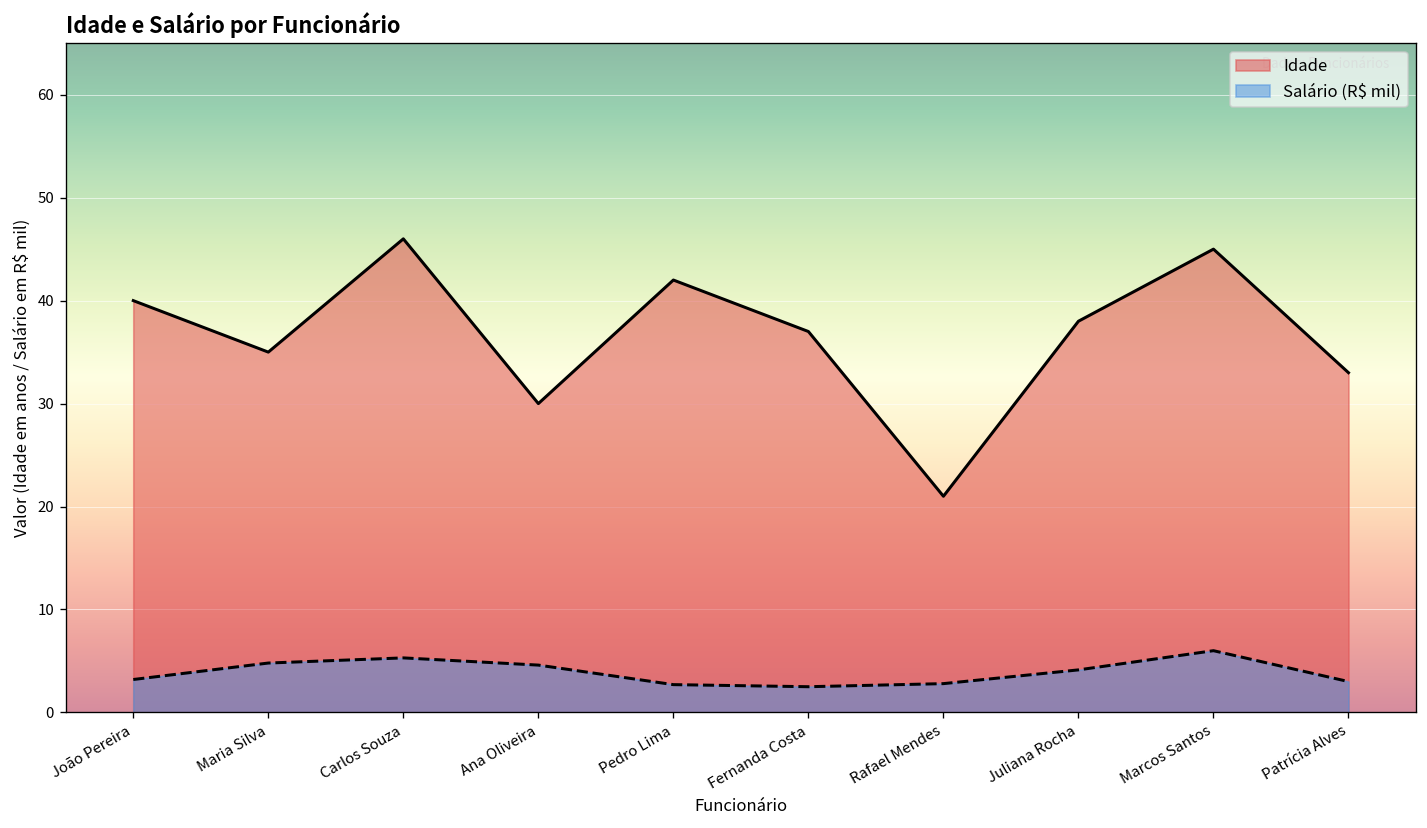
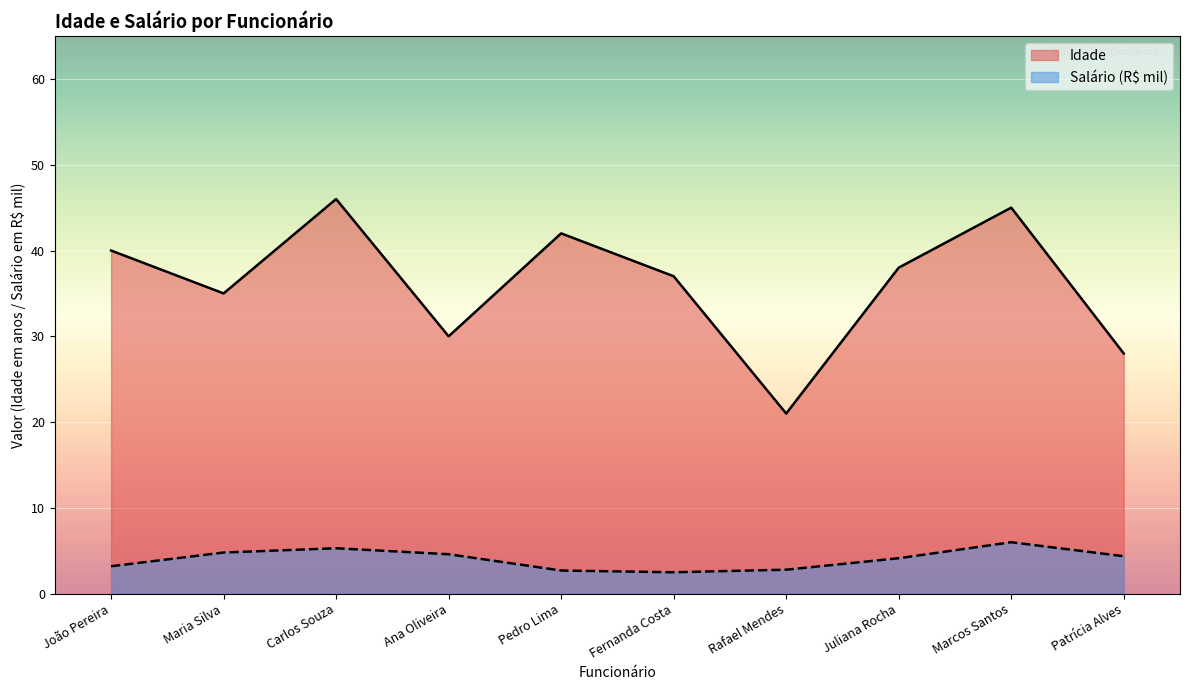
  {
    "Idade": {
      "João Pereira": 40,
      "Maria Silva": 35,
      "Carlos Souza": 46,
      "Ana Oliveira": 30,
      "Pedro Lima": 42,
      "Fernanda Costa": 37,
      "Rafael Mendes": 21,
      "Juliana Rocha": 38,
      "Marcos Santos": 45,
-     "Patrícia Alves": 33
+     "Patrícia Alves": 28
    },
    "Salário (R$ mil)": {
      "João Pereira": 3,
      "Maria Silva": 5,
      "Carlos Souza": 5,
      "Ana Oliveira": 5,
      "Pedro Lima": 3,
      "Fernanda Costa": 3,
      "Rafael Mendes": 3,
      "Juliana Rocha": 4,
      "Marcos Santos": 6,
-     "Patrícia Alves": 3
+     "Patrícia Alves": 4
    }
  }
